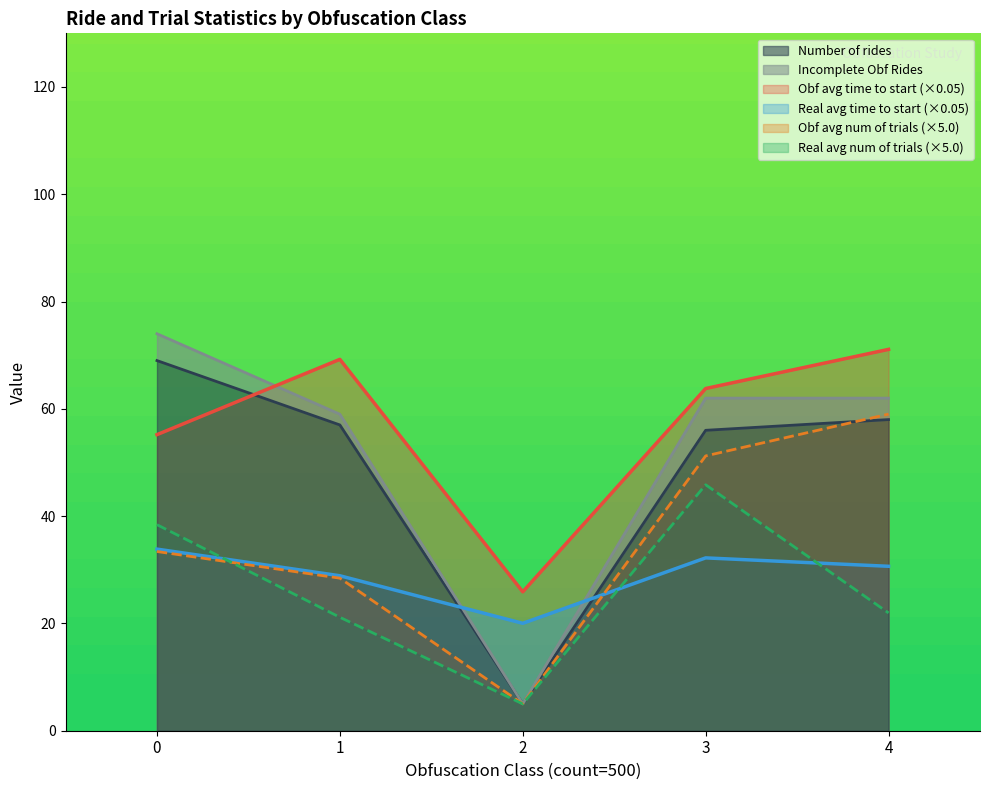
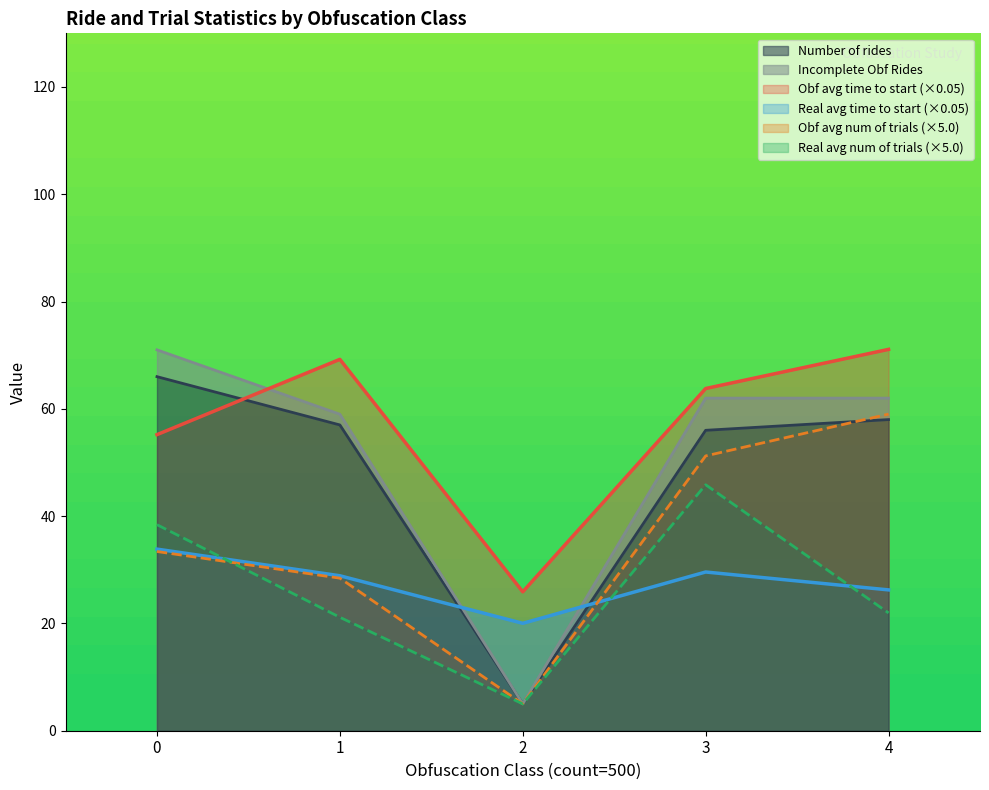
  {
    "Number of rides": {
-     "0": 69,
+     "0": 66,
      "1": 57,
      "3": 56,
      "4": 58
    },
    "Real avg time to start (×0.05)": {
      "2": 20,
-     "3": 32,
-     "4": 31
+     "3": 30,
+     "4": 26
    }
  }
